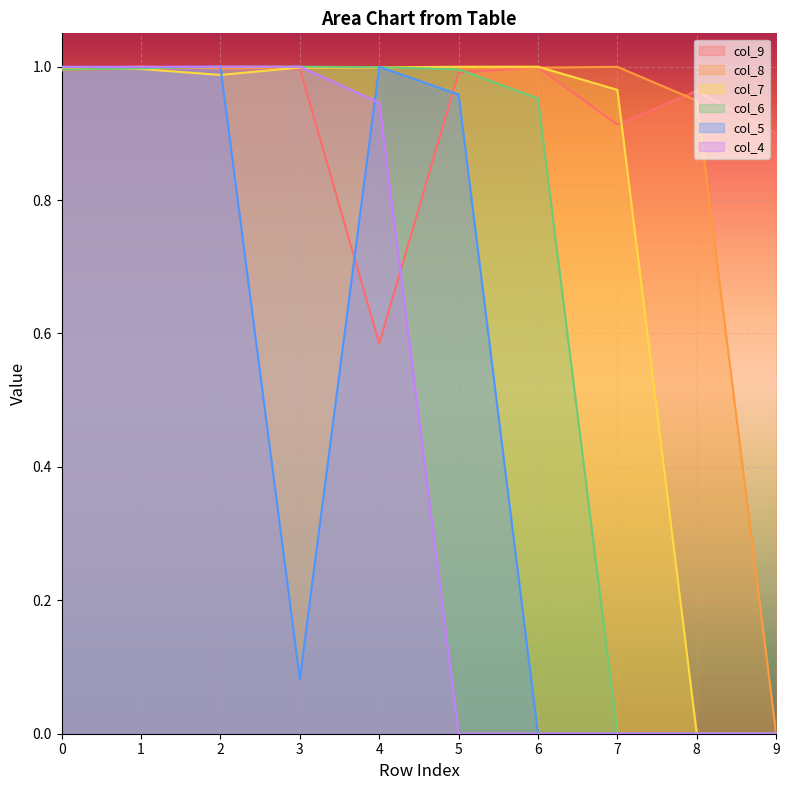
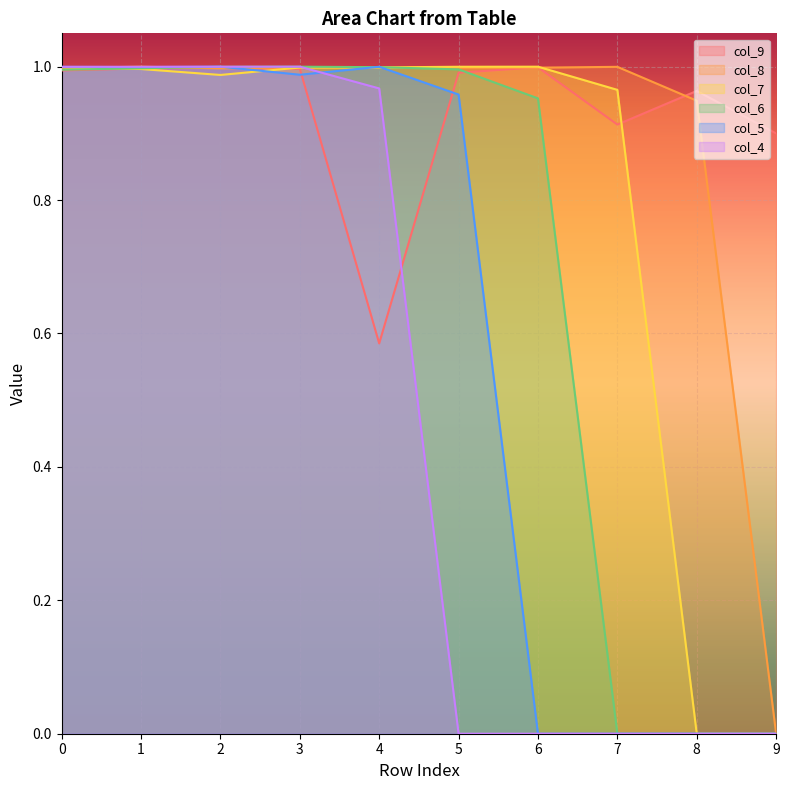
  {
    "col_6": {
      "6": 0.95
    },
    "col_5": {
-     "3": 0.08,
+     "3": 0.99,
      "5": 0.96
    },
    "col_4": {
-     "4": 0.95,
+     "4": 0.97,
      "5": 0.00
    }
  }
